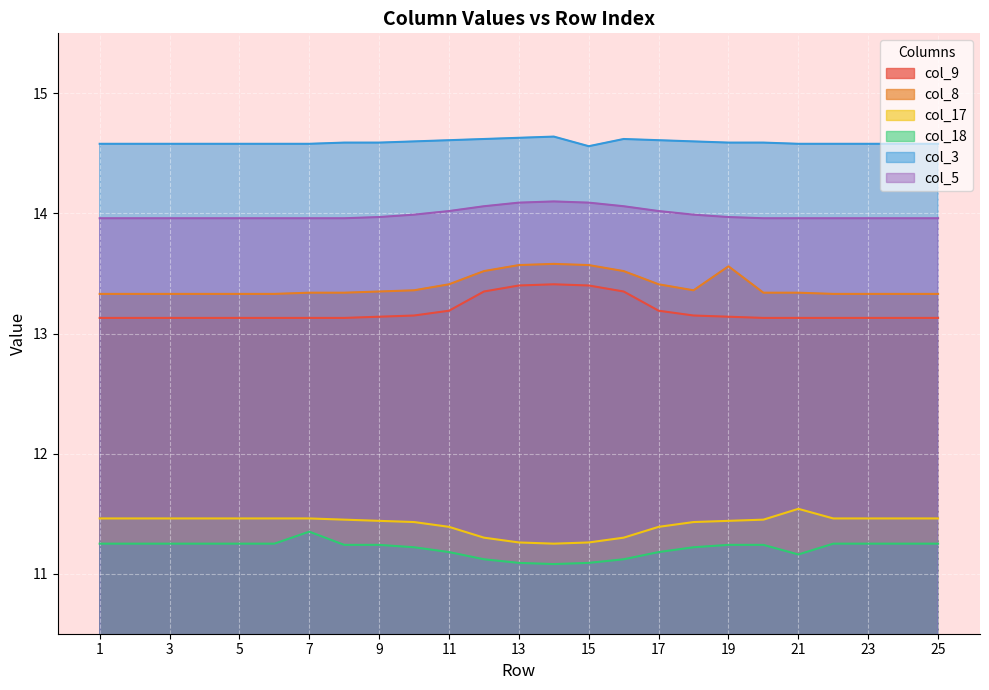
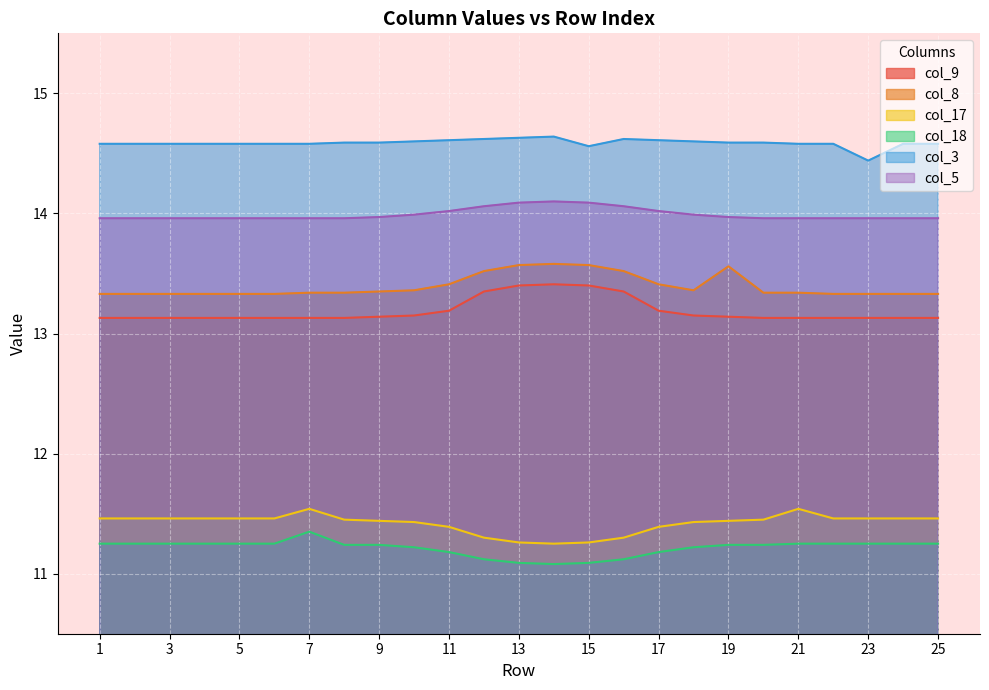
  {
    "col_17": {
      "1": 11.46,
      "3": 11.46,
      "5": 11.46,
-     "7": 11.46,
+     "7": 11.54,
      "9": 11.44,
      "11": 11.39,
      "13": 11.26,
      "15": 11.26,
      "17": 11.39,
      "19": 11.44,
      "21": 11.54,
      "23": 11.46,
      "25": 11.46
    },
    "col_18": {
      "1": 11.25,
      "3": 11.25,
      "5": 11.25,
      "7": 11.35,
      "9": 11.24,
      "11": 11.18,
      "13": 11.09,
      "15": 11.09,
      "17": 11.18,
      "19": 11.24,
-     "21": 11.16,
+     "21": 11.25,
      "23": 11.25,
      "25": 11.25
    },
    "col_3": {
      "1": 14.58,
      "3": 14.58,
      "5": 14.58,
      "7": 14.58,
      "9": 14.59,
      "11": 14.61,
      "13": 14.63,
      "15": 14.56,
      "17": 14.61,
      "19": 14.59,
      "21": 14.58,
-     "23": 14.58
+     "23": 14.44
    },
    "col_5": {
      "1": 13.96,
      "3": 13.96,
      "5": 13.96,
      "7": 13.96,
      "9": 13.97,
      "11": 14.02,
      "13": 14.09,
      "15": 14.09,
      "17": 14.02,
      "19": 13.97,
      "21": 13.96,
      "23": 13.96,
      "25": 13.96
    }
  }
